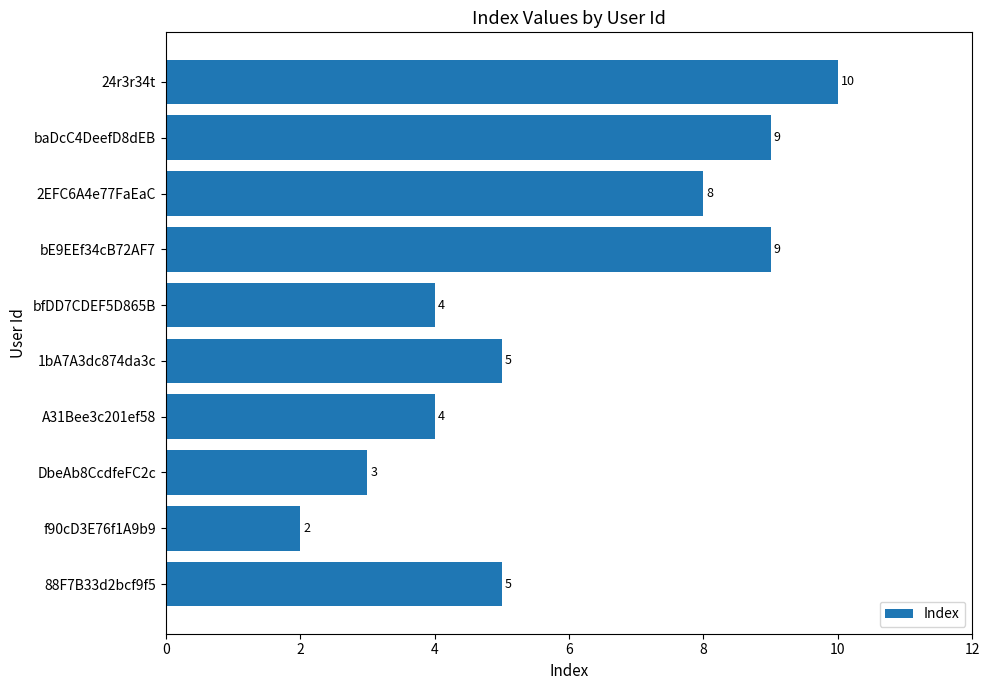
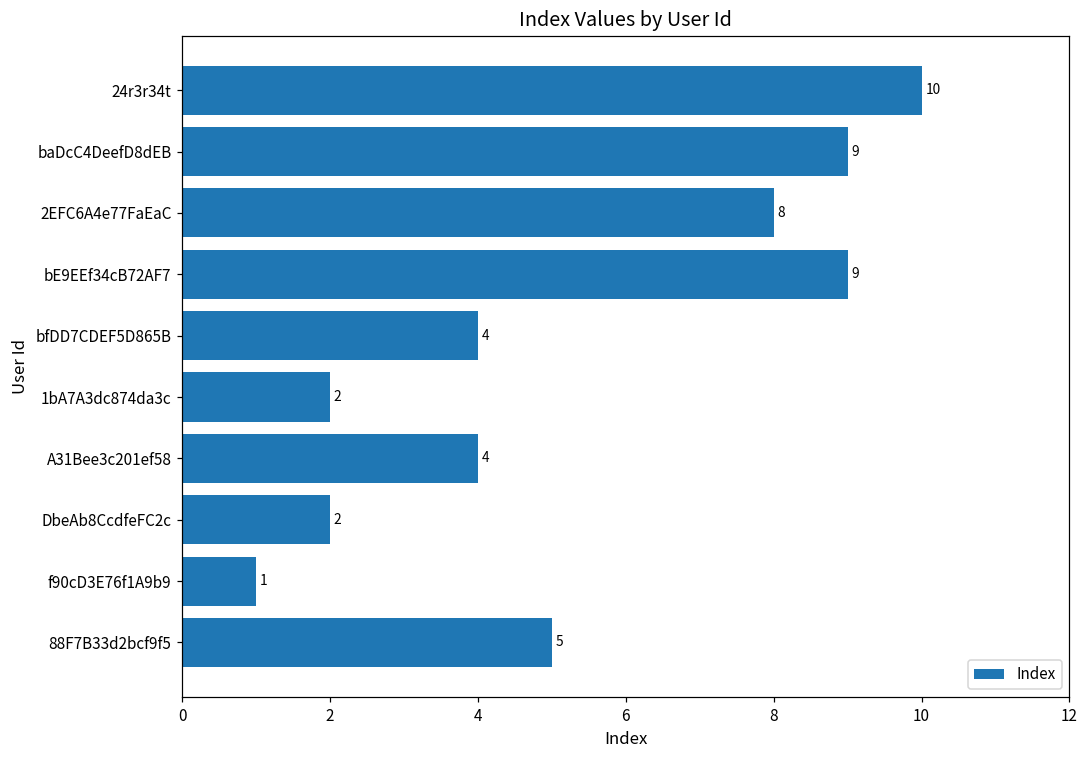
  {
    "24r3r34t": 10,
    "baDcC4DeefD8dEB": 9,
    "2EFC6A4e77FaEaC": 8,
    "bE9EEf34cB72AF7": 9,
    "bfDD7CDEF5D865B": 4,
-   "1bA7A3dc874da3c": 5,
+   "1bA7A3dc874da3c": 2,
    "A31Bee3c201ef58": 4,
-   "DbeAb8CcdfeFC2c": 3,
-   "f90cD3E76f1A9b9": 2,
+   "DbeAb8CcdfeFC2c": 2,
+   "f90cD3E76f1A9b9": 1,
    "88F7B33d2bcf9f5": 5
  }
